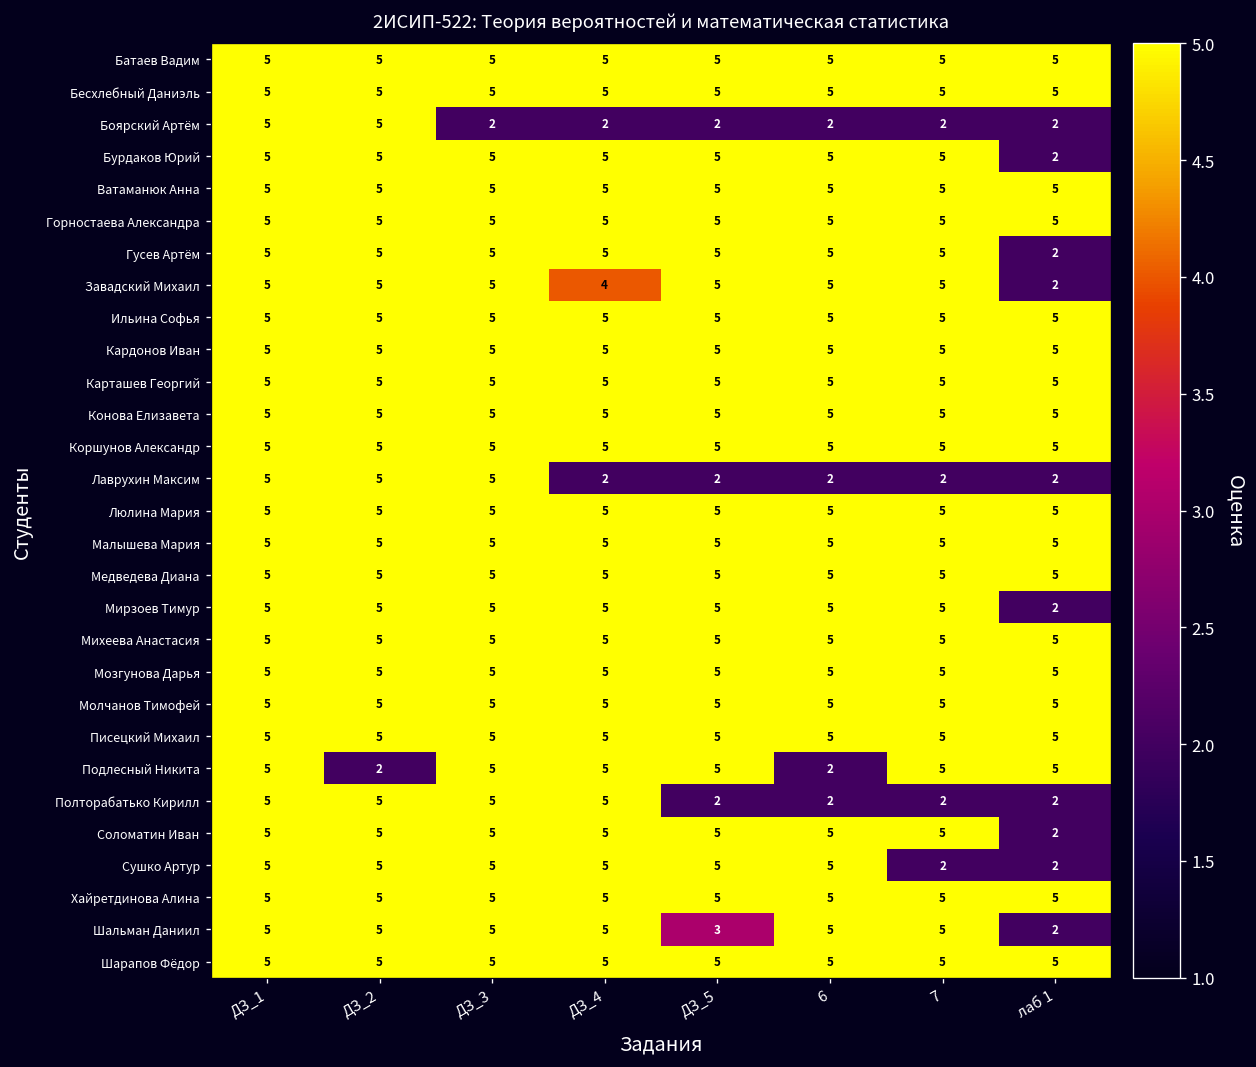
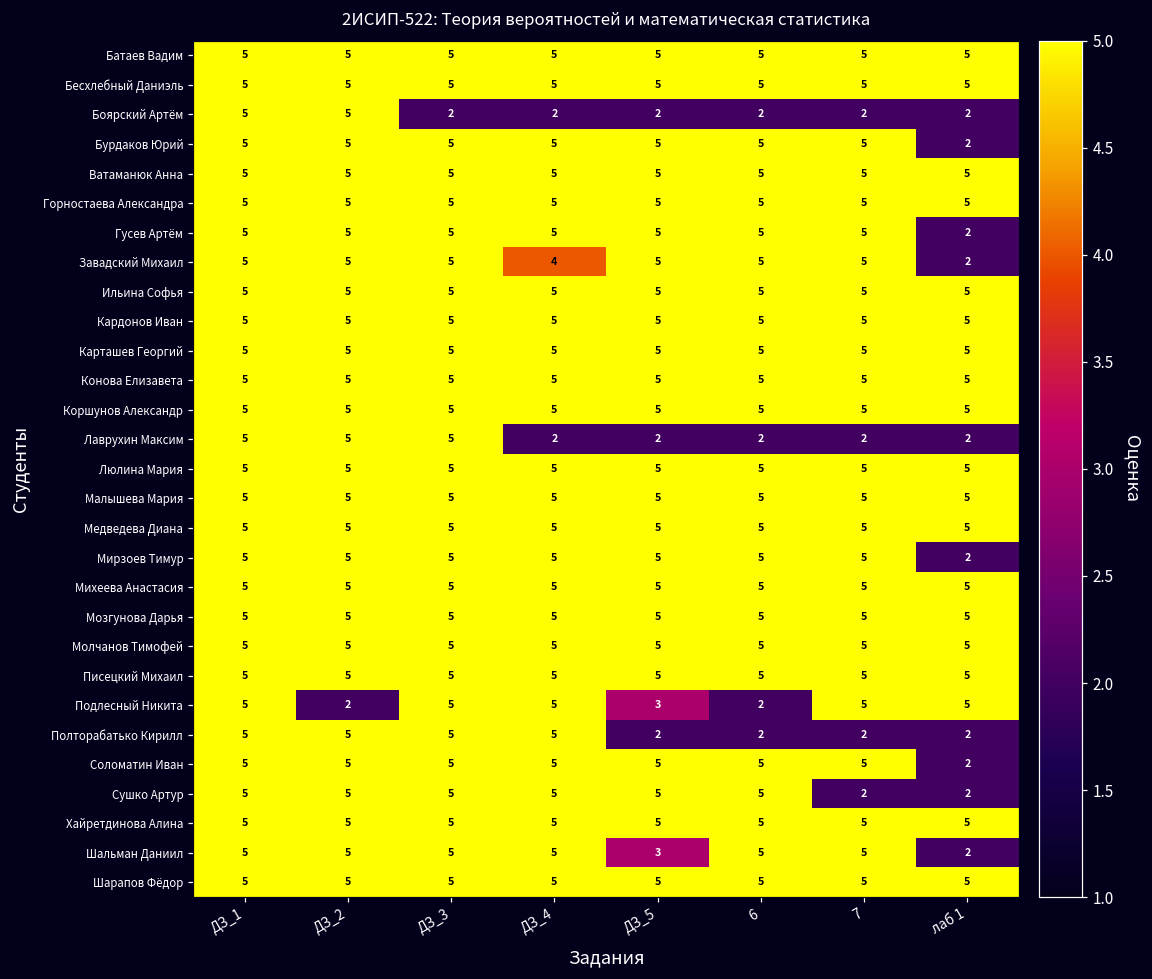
  {
    "Подлесный Никита": {
      "ДЗ_1": 5,
      "ДЗ_2": 2,
      "ДЗ_3": 5,
      "ДЗ_4": 5,
-     "ДЗ_5": 5,
+     "ДЗ_5": 3,
      "6": 2,
      "7": 5,
      "лаб 1": 5
    }
  }
